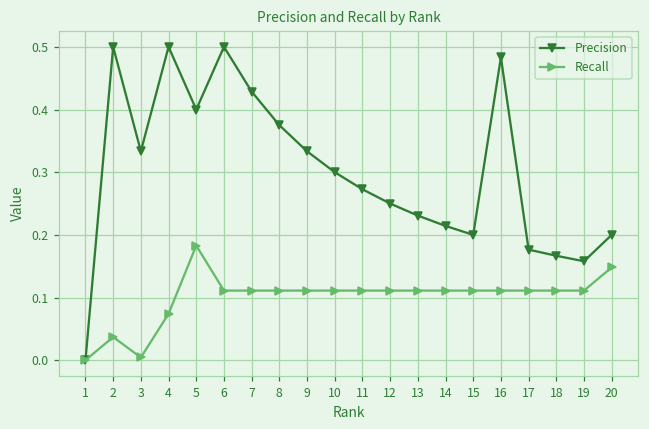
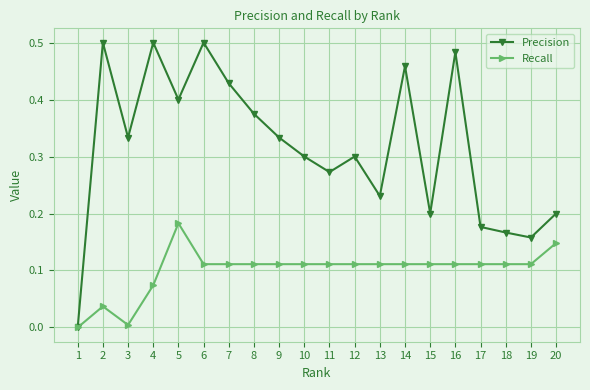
  {
    "Precision": {
      "2": 0.50,
      "3": 0.33,
      "4": 0.50,
      "5": 0.40,
      "6": 0.50,
      "7": 0.43,
      "8": 0.38,
      "9": 0.33,
      "10": 0.30,
      "11": 0.27,
-     "12": 0.25,
+     "12": 0.30,
      "13": 0.23,
-     "14": 0.21,
+     "14": 0.46,
      "15": 0.20,
      "16": 0.48,
      "17": 0.18,
      "18": 0.17,
      "19": 0.16,
      "20": 0.20
    },
    "Recall": {
      "2": 0.04,
      "3": 0.00,
      "4": 0.07,
      "5": 0.18,
      "6": 0.11,
      "7": 0.11,
      "8": 0.11,
      "9": 0.11,
      "10": 0.11,
      "11": 0.11,
      "12": 0.11,
      "13": 0.11,
      "14": 0.11,
      "15": 0.11,
      "16": 0.11,
      "17": 0.11,
      "18": 0.11,
      "19": 0.11,
      "20": 0.15
    }
  }
